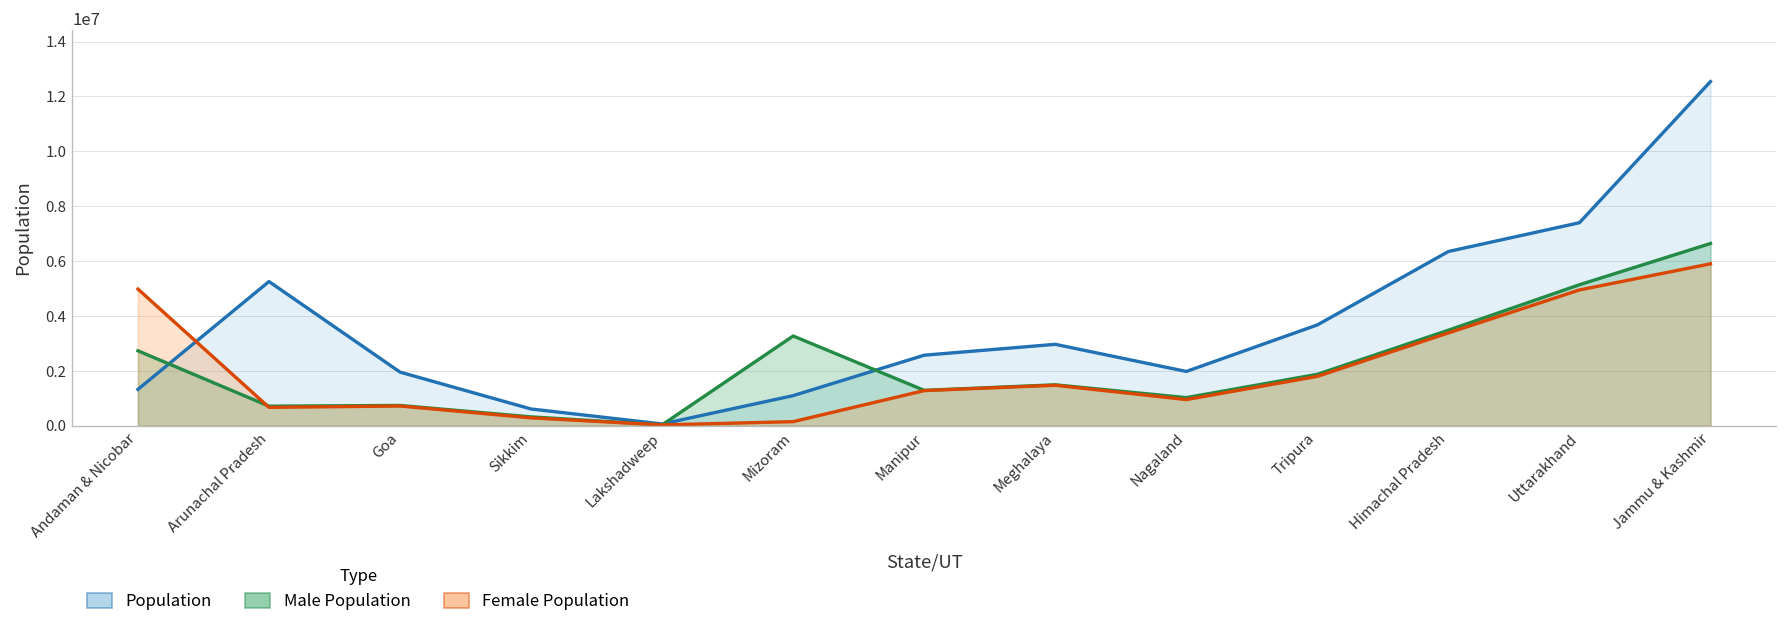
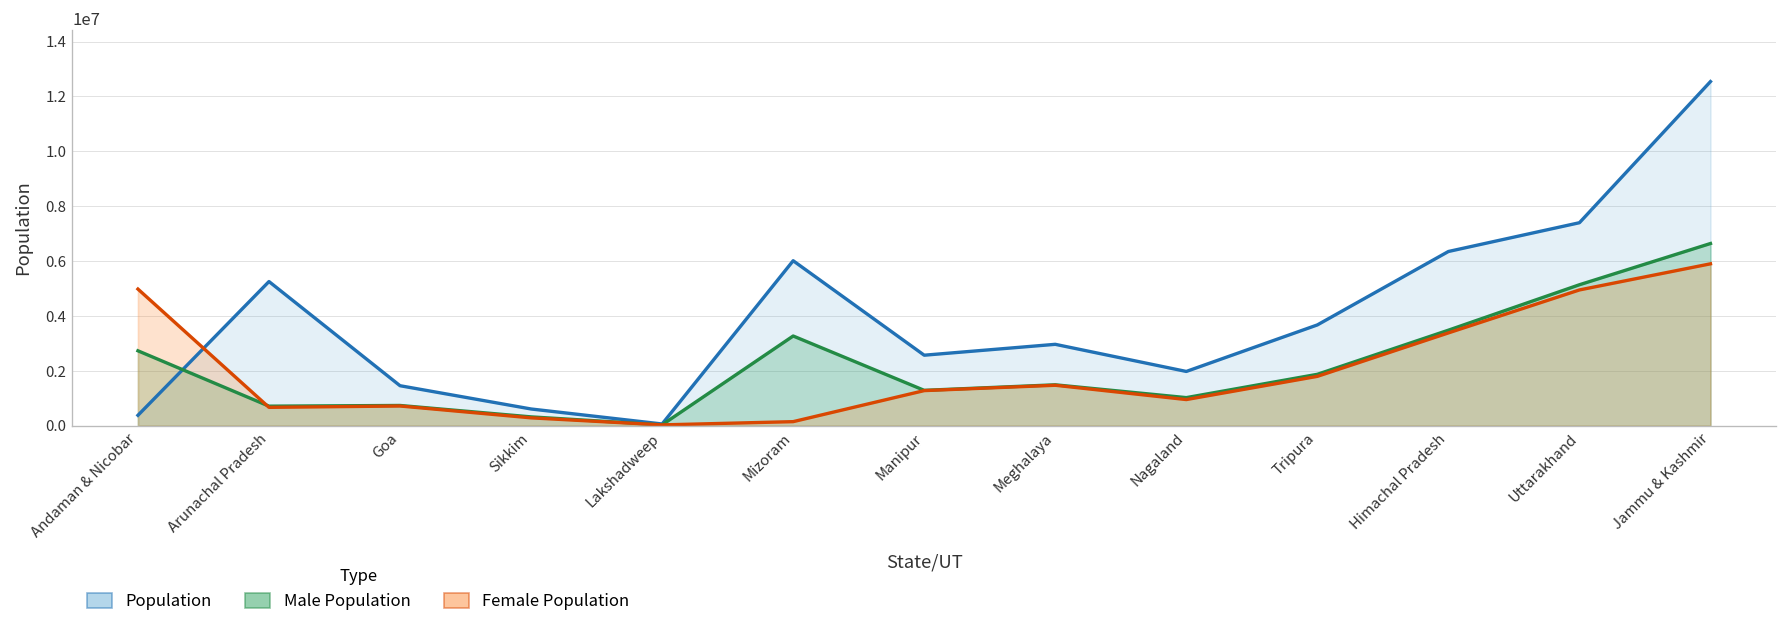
  {
    "Population": {
-     "Andaman & Nicobar": 1300000,
+     "Andaman & Nicobar": 400000,
      "Arunachal Pradesh": 5300000,
-     "Goa": 2000000,
+     "Goa": 1500000,
      "Sikkim": 600000,
-     "Mizoram": 1100000,
+     "Mizoram": 6000000,
      "Manipur": 2600000,
      "Meghalaya": 3000000,
      "Nagaland": 2000000,
      "Tripura": 3700000,
      "Himachal Pradesh": 6300000,
      "Uttarakhand": 7400000,
      "Jammu & Kashmir": 12500000
    },
    "Male Population": {
      "Andaman & Nicobar": 2700000,
      "Mizoram": 3300000,
      "Uttarakhand": 5100000,
      "Jammu & Kashmir": 6600000
    },
    "Female Population": {
      "Andaman & Nicobar": 5000000,
      "Mizoram": 100000,
      "Uttarakhand": 4900000,
      "Jammu & Kashmir": 5900000
    }
  }
